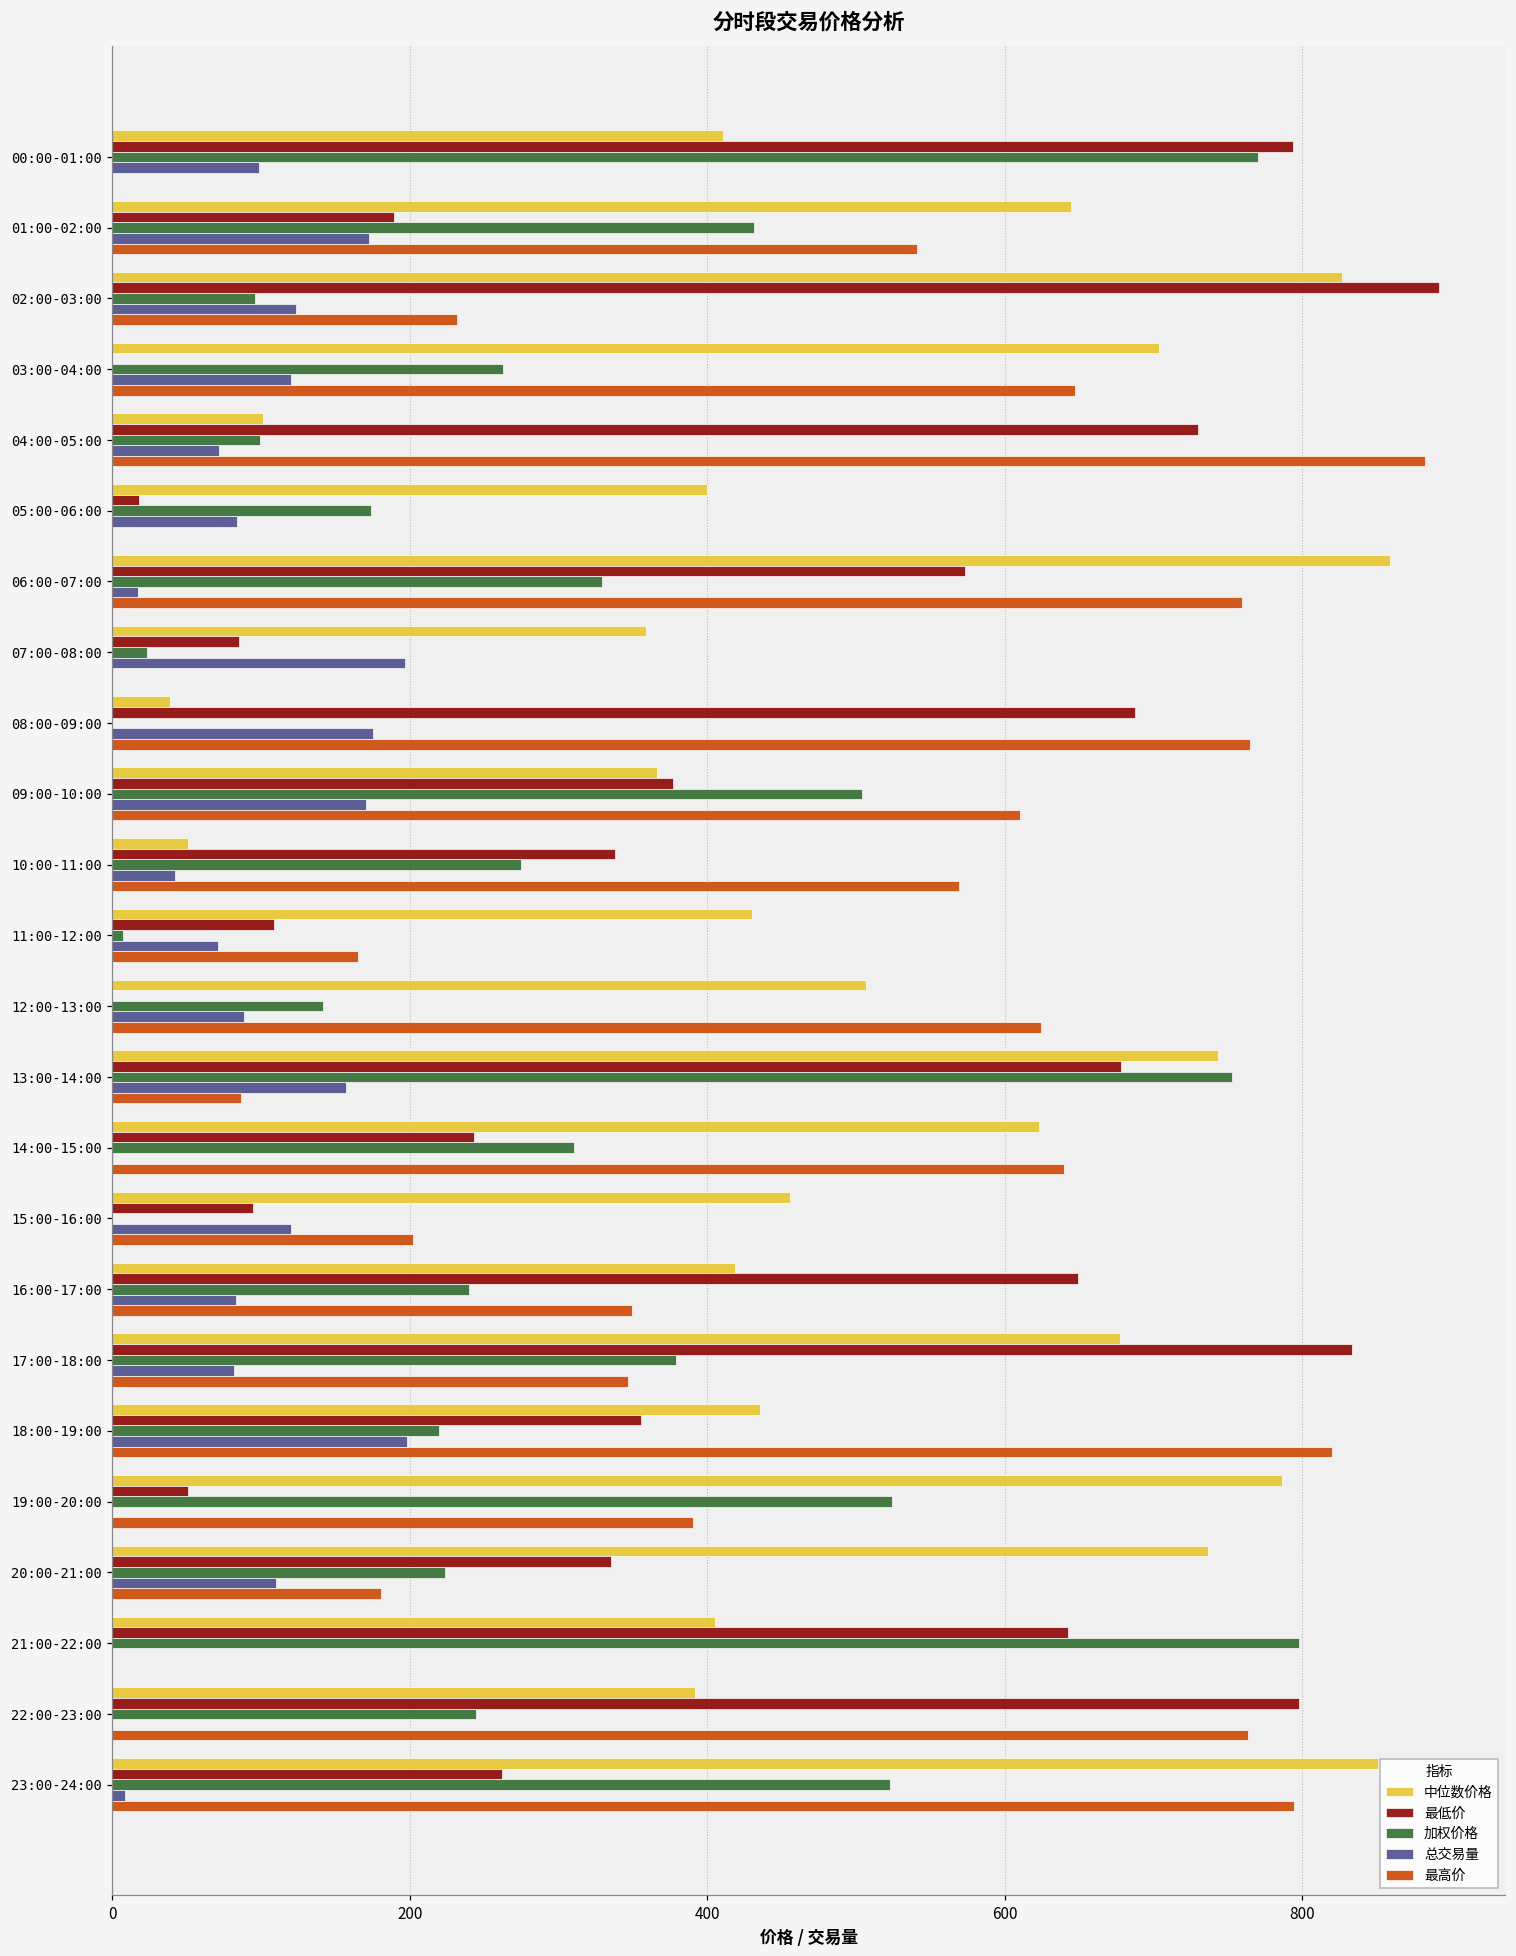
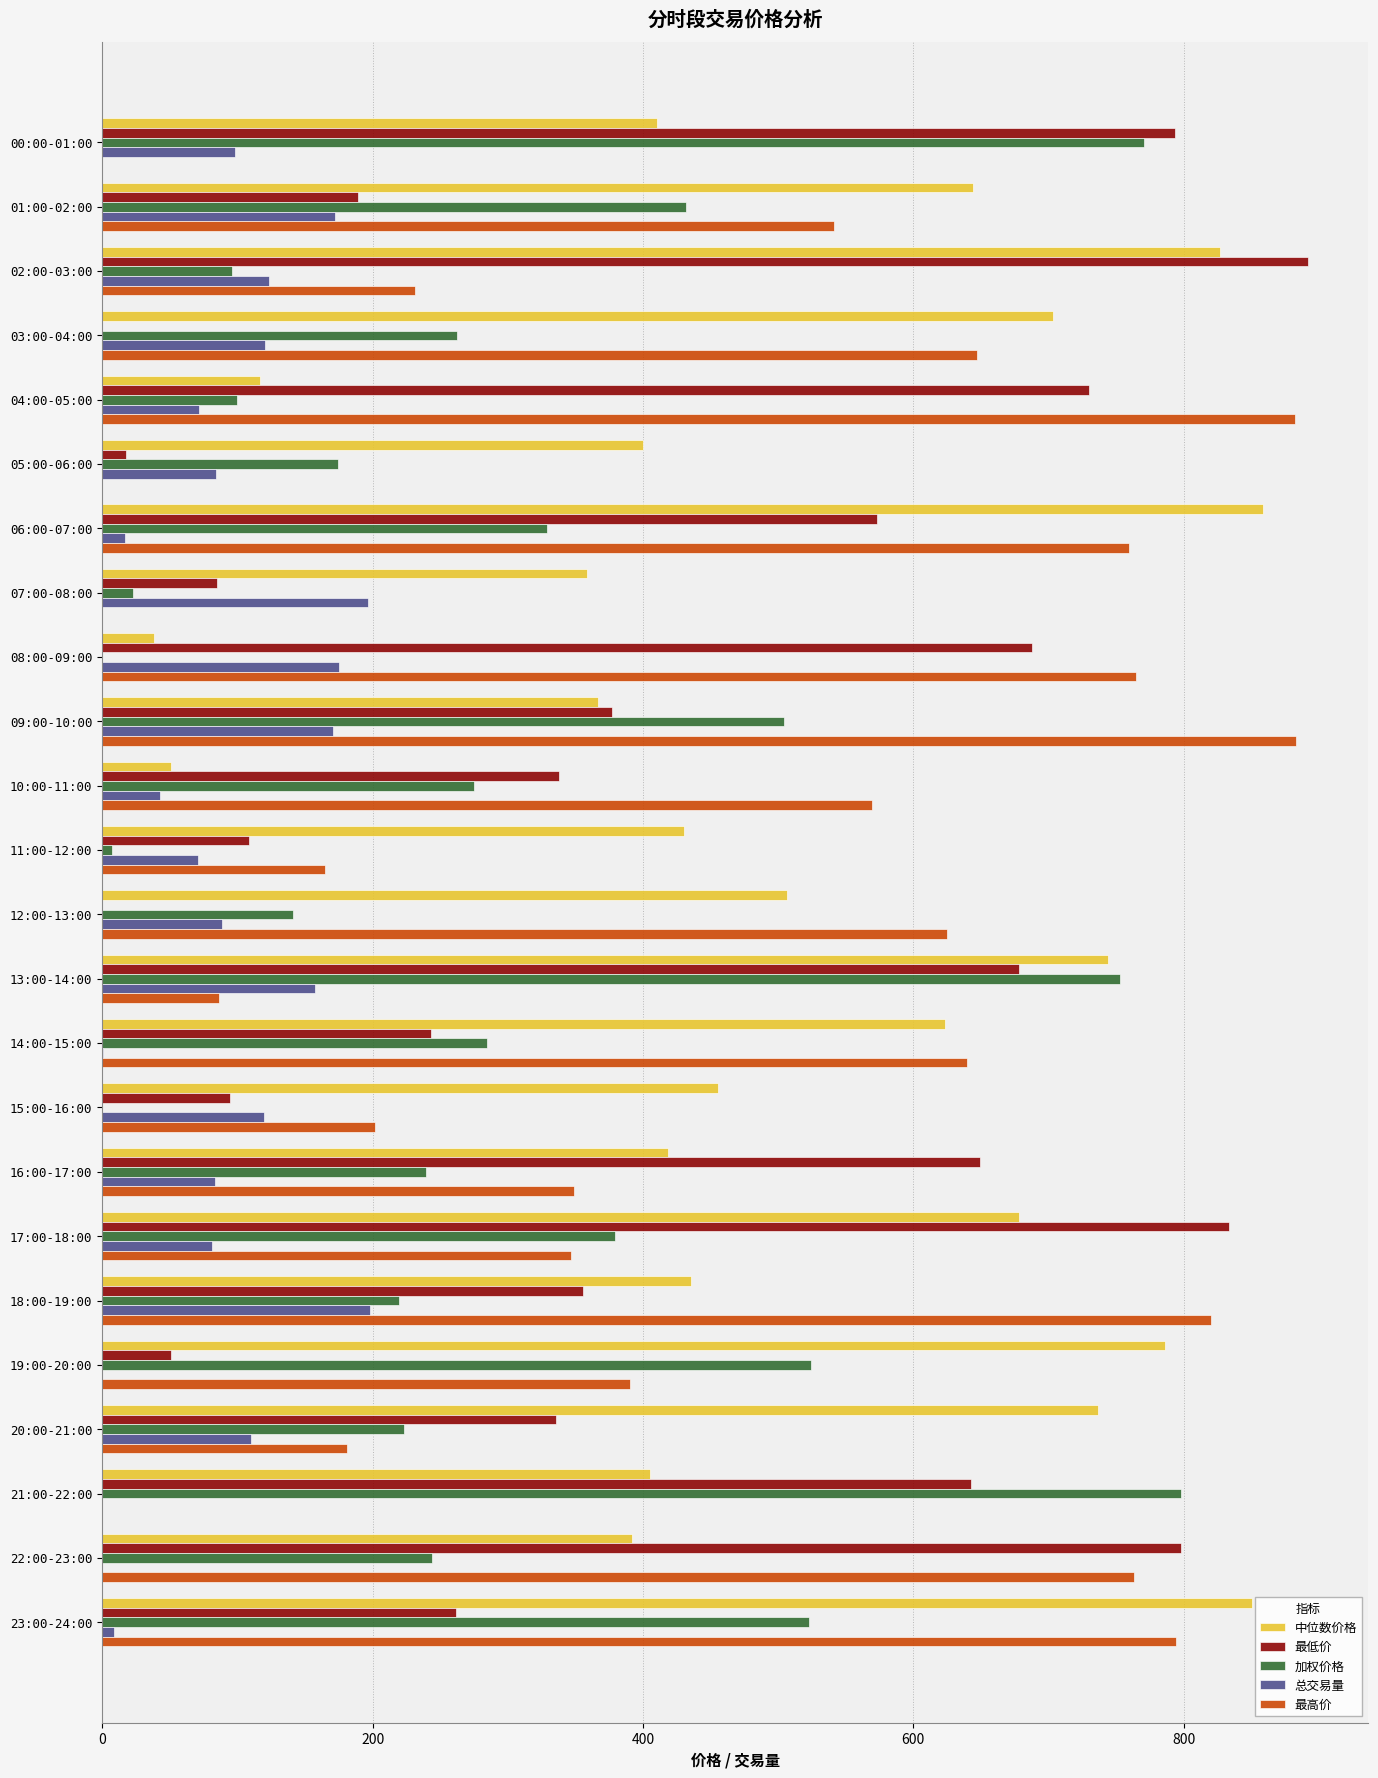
  {
    "中位数价格": {
      "00:00-01:00": 411,
      "01:00-02:00": 644,
      "02:00-03:00": 827,
      "03:00-04:00": 704,
-     "04:00-05:00": 101,
+     "04:00-05:00": 117,
      "05:00-06:00": 400,
      "06:00-07:00": 859,
      "07:00-08:00": 359,
      "08:00-09:00": 38,
      "09:00-10:00": 366,
      "10:00-11:00": 51,
      "11:00-12:00": 430,
      "12:00-13:00": 507,
      "13:00-14:00": 744,
      "14:00-15:00": 623,
      "15:00-16:00": 455,
      "16:00-17:00": 419,
      "17:00-18:00": 678,
      "18:00-19:00": 435,
      "19:00-20:00": 786,
      "20:00-21:00": 737,
      "21:00-22:00": 406,
      "22:00-23:00": 392,
      "23:00-24:00": 851
    },
    "最低价": {
      "00:00-01:00": 794,
      "01:00-02:00": 189,
      "02:00-03:00": 892,
      "03:00-04:00": 0,
      "04:00-05:00": 730,
      "05:00-06:00": 18,
      "06:00-07:00": 573,
      "07:00-08:00": 85,
      "08:00-09:00": 687,
      "09:00-10:00": 377,
      "10:00-11:00": 338,
      "11:00-12:00": 109,
      "12:00-13:00": 0,
      "13:00-14:00": 679,
      "14:00-15:00": 243,
      "15:00-16:00": 95,
      "16:00-17:00": 649,
      "17:00-18:00": 834,
      "18:00-19:00": 356,
      "19:00-20:00": 51,
      "20:00-21:00": 335,
      "21:00-22:00": 643,
      "22:00-23:00": 798,
      "23:00-24:00": 262
    },
    "加权价格": {
      "00:00-01:00": 770,
      "01:00-02:00": 431,
      "02:00-03:00": 96,
      "03:00-04:00": 263,
      "04:00-05:00": 100,
      "05:00-06:00": 174,
      "06:00-07:00": 329,
      "07:00-08:00": 23,
      "08:00-09:00": 0,
      "09:00-10:00": 504,
      "10:00-11:00": 275,
      "11:00-12:00": 7,
      "12:00-13:00": 141,
      "13:00-14:00": 753,
-     "14:00-15:00": 310,
+     "14:00-15:00": 285,
      "15:00-16:00": 0,
      "16:00-17:00": 240,
      "17:00-18:00": 379,
      "18:00-19:00": 220,
      "19:00-20:00": 524,
      "20:00-21:00": 223,
      "21:00-22:00": 798,
      "22:00-23:00": 244,
      "23:00-24:00": 523
    },
    "总交易量": {
      "00:00-01:00": 98,
      "01:00-02:00": 172,
      "02:00-03:00": 123,
      "03:00-04:00": 120,
      "04:00-05:00": 72,
      "05:00-06:00": 84,
      "06:00-07:00": 17,
      "07:00-08:00": 197,
      "08:00-09:00": 175,
      "09:00-10:00": 171,
      "10:00-11:00": 42,
      "11:00-12:00": 71,
      "12:00-13:00": 88,
      "13:00-14:00": 157,
      "15:00-16:00": 120,
      "16:00-17:00": 83,
      "17:00-18:00": 81,
      "18:00-19:00": 198,
      "19:00-20:00": 0,
      "20:00-21:00": 110,
      "21:00-22:00": 0,
      "22:00-23:00": 0,
      "23:00-24:00": 9
    },
    "最高价": {
      "00:00-01:00": 0,
      "01:00-02:00": 541,
      "02:00-03:00": 232,
      "03:00-04:00": 647,
      "04:00-05:00": 883,
      "05:00-06:00": 0,
      "06:00-07:00": 759,
      "07:00-08:00": 0,
      "08:00-09:00": 765,
-     "09:00-10:00": 610,
+     "09:00-10:00": 883,
      "10:00-11:00": 569,
      "11:00-12:00": 165,
      "12:00-13:00": 625,
      "13:00-14:00": 87,
      "14:00-15:00": 640,
      "15:00-16:00": 202,
      "16:00-17:00": 349,
      "17:00-18:00": 347,
      "18:00-19:00": 820,
      "19:00-20:00": 390,
      "20:00-21:00": 181,
      "21:00-22:00": 0,
      "22:00-23:00": 763,
      "23:00-24:00": 795
    }
  }
